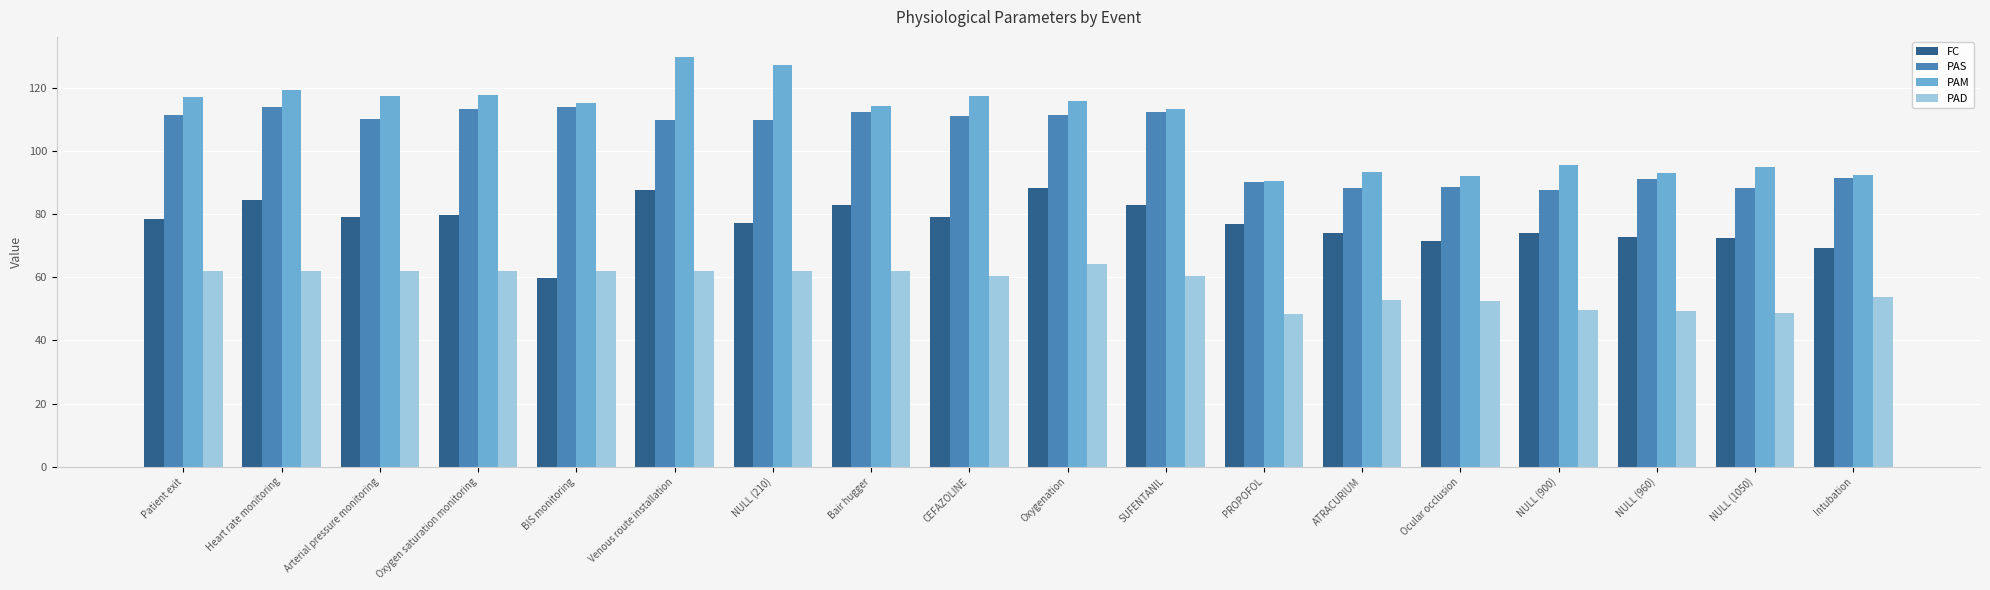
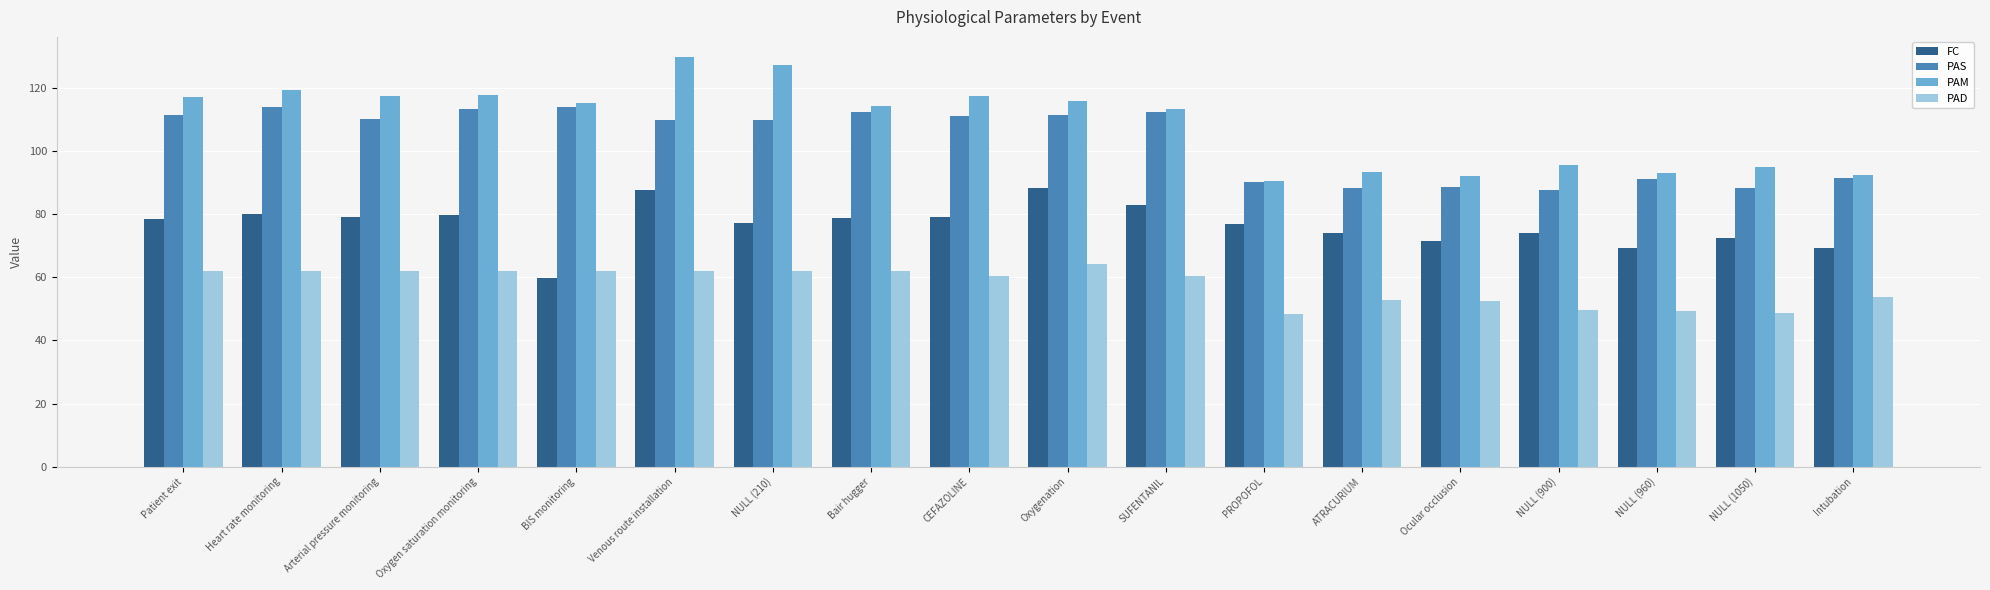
  {
    "FC": {
      "Patient exit": 78,
-     "Heart rate monitoring": 84,
+     "Heart rate monitoring": 80,
      "Arterial pressure monitoring": 79,
      "Oxygen saturation monitoring": 80,
      "BIS monitoring": 60,
      "Venous route installation": 88,
      "NULL (210)": 77,
-     "Bair hugger": 83,
+     "Bair hugger": 79,
      "CEFAZOLINE": 79,
      "Oxygenation": 88,
      "SUFENTANIL": 83,
      "PROPOFOL": 77,
      "ATRACURIUM": 74,
      "Ocular occlusion": 71,
      "NULL (900)": 74,
-     "NULL (960)": 73,
+     "NULL (960)": 69,
      "NULL (1050)": 73,
      "Intubation": 69
    },
    "PAD": {
      "Patient exit": 62,
      "Heart rate monitoring": 62,
      "Arterial pressure monitoring": 62,
      "Oxygen saturation monitoring": 62,
      "BIS monitoring": 62,
      "Venous route installation": 62,
      "NULL (210)": 62,
      "Bair hugger": 62,
      "CEFAZOLINE": 60,
      "Oxygenation": 64,
      "SUFENTANIL": 60,
      "PROPOFOL": 48,
      "ATRACURIUM": 53,
      "Ocular occlusion": 52,
      "NULL (900)": 50,
      "NULL (960)": 49,
      "NULL (1050)": 49,
      "Intubation": 54
    }
  }
